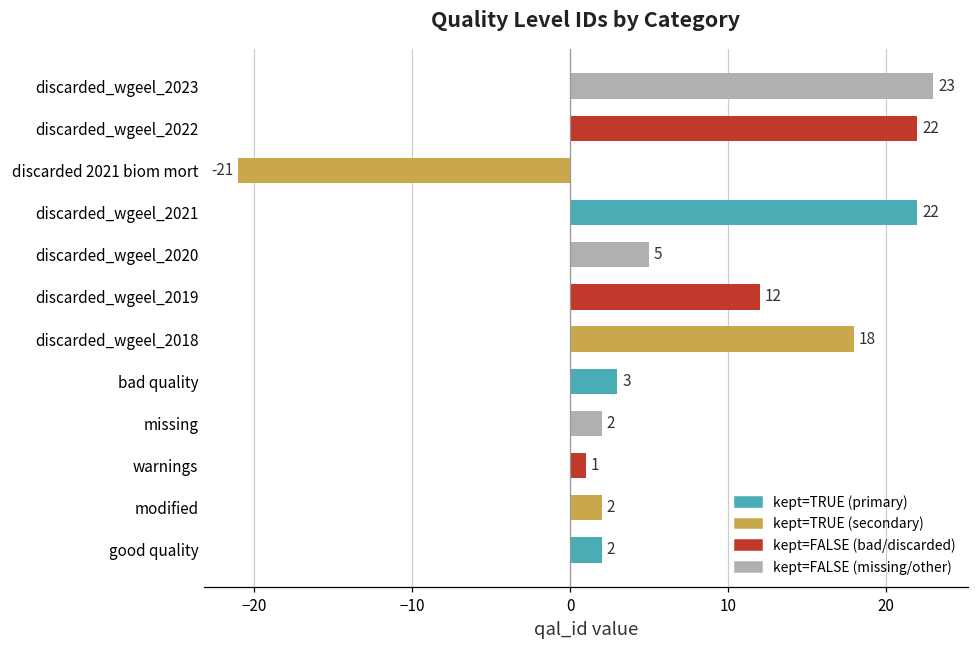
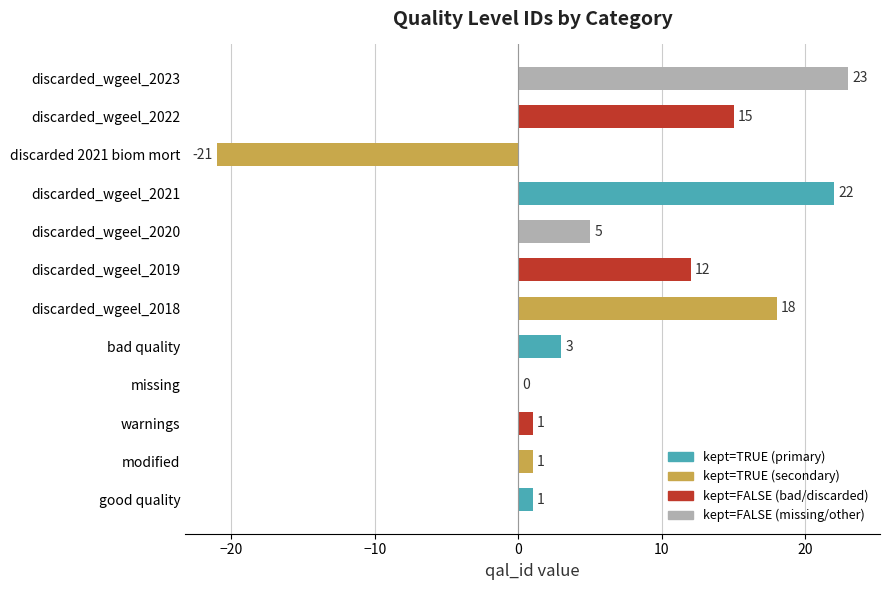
  {
    "discarded_wgeel_2023": 23,
-   "discarded_wgeel_2022": 22,
+   "discarded_wgeel_2022": 15,
    "discarded 2021 biom mort": -21,
    "discarded_wgeel_2021": 22,
    "discarded_wgeel_2020": 5,
    "discarded_wgeel_2019": 12,
    "discarded_wgeel_2018": 18,
    "bad quality": 3,
-   "missing": 2,
+   "missing": 0,
    "warnings": 1,
-   "modified": 2,
-   "good quality": 2
+   "modified": 1,
+   "good quality": 1
  }
